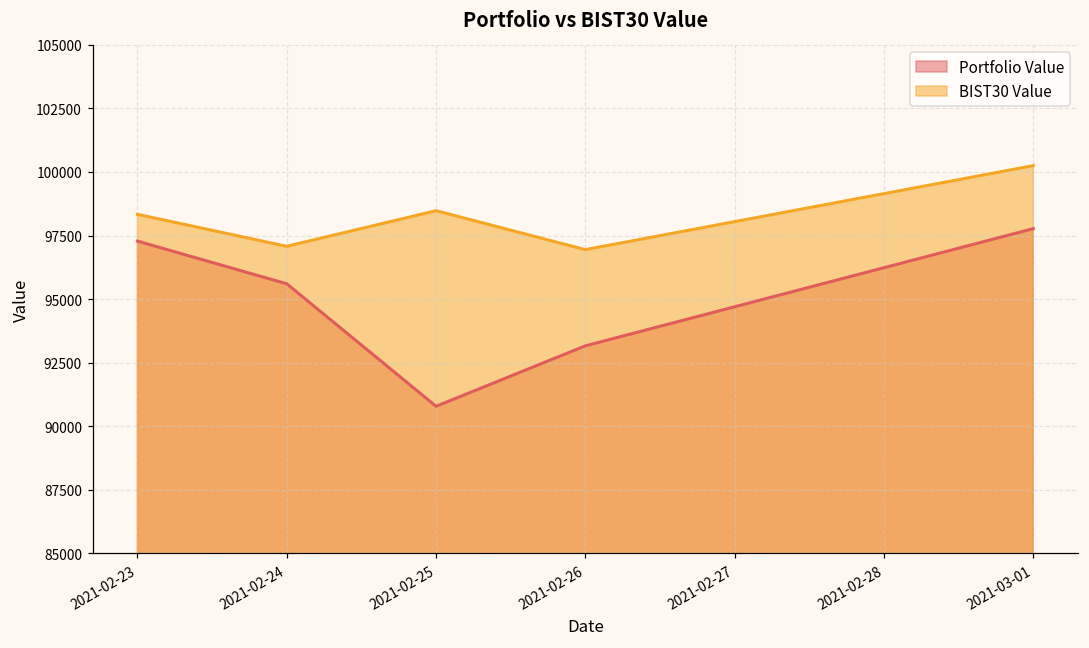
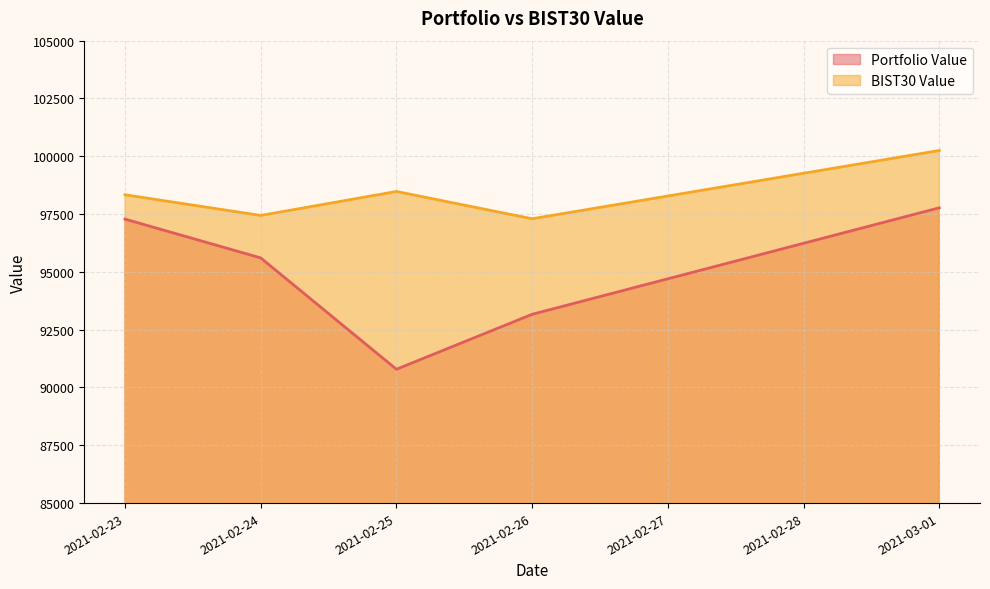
  {
    "Portfolio Value": {
      "2021-02-23": 97300,
      "2021-02-24": 95600,
      "2021-02-25": 90800,
      "2021-02-26": 93200,
      "2021-03-01": 97800
    },
    "BIST30 Value": {
      "2021-02-23": 98300,
-     "2021-02-24": 97100,
+     "2021-02-24": 97400,
      "2021-02-25": 98500,
-     "2021-02-26": 96900,
+     "2021-02-26": 97300,
      "2021-03-01": 100200
    }
  }
